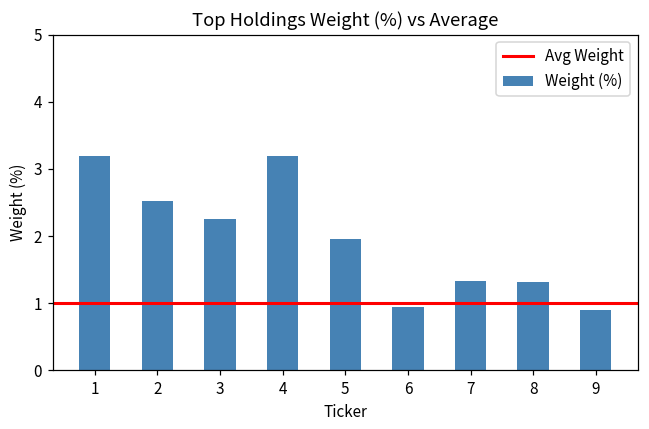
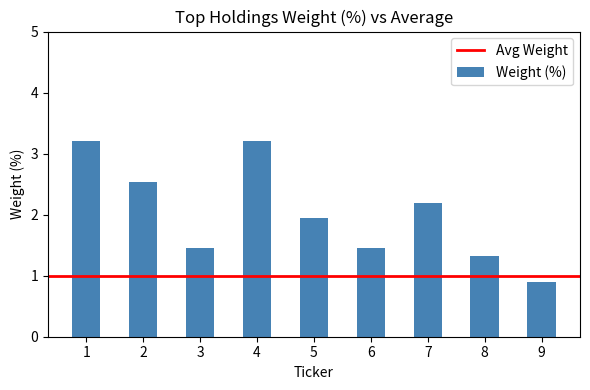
  {
    "1": 3.2,
    "2": 2.5,
-   "3": 2.3,
+   "3": 1.5,
    "4": 3.2,
    "5": 2.0,
-   "6": 0.9,
-   "7": 1.3,
+   "6": 1.5,
+   "7": 2.2,
    "8": 1.3,
    "9": 0.9
  }
